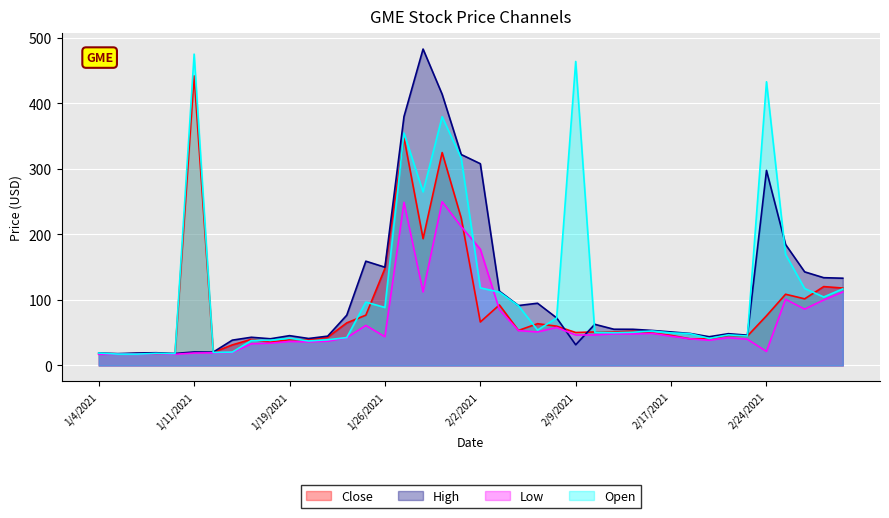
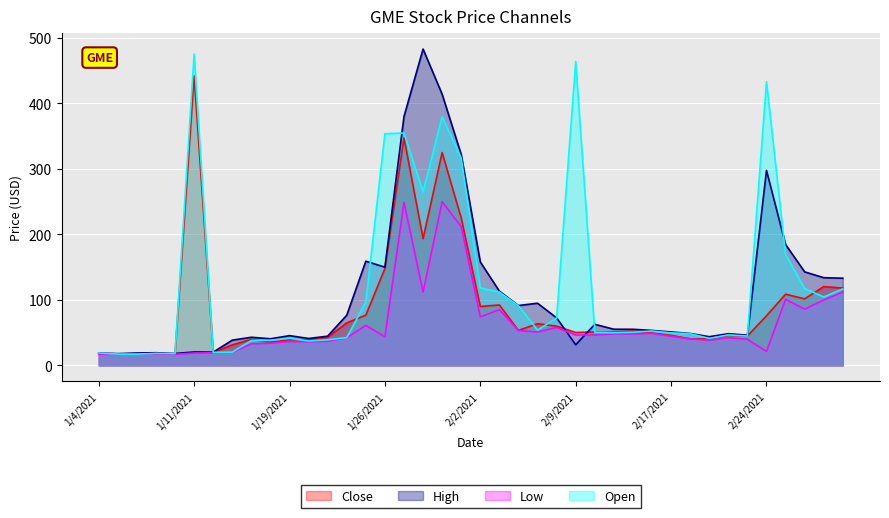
  {
    "Close": {
      "1/11/2021": 440,
-     "2/2/2021": 70,
+     "2/2/2021": 90,
      "2/24/2021": 80
    },
    "High": {
      "1/19/2021": 50,
-     "2/2/2021": 310,
+     "2/2/2021": 160,
      "2/9/2021": 30,
      "2/24/2021": 300
    },
    "Low": {
      "1/26/2021": 40,
-     "2/2/2021": 180,
+     "2/2/2021": 70,
      "2/24/2021": 20
    },
    "Open": {
      "1/11/2021": 480,
-     "1/26/2021": 90,
+     "1/26/2021": 350,
      "2/2/2021": 120,
      "2/9/2021": 460,
      "2/24/2021": 430
    }
  }
